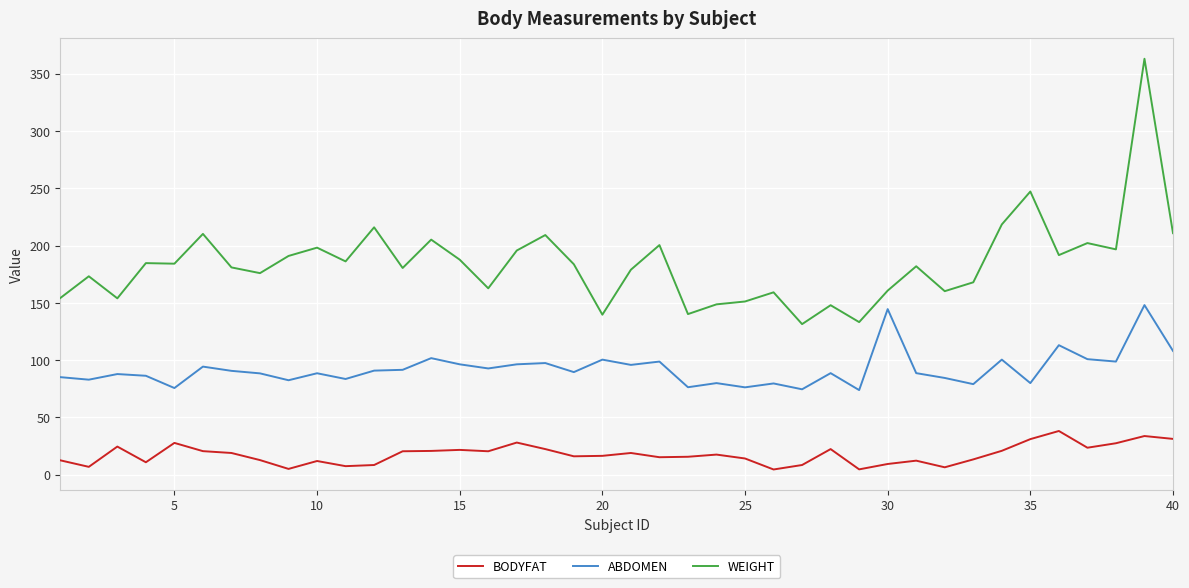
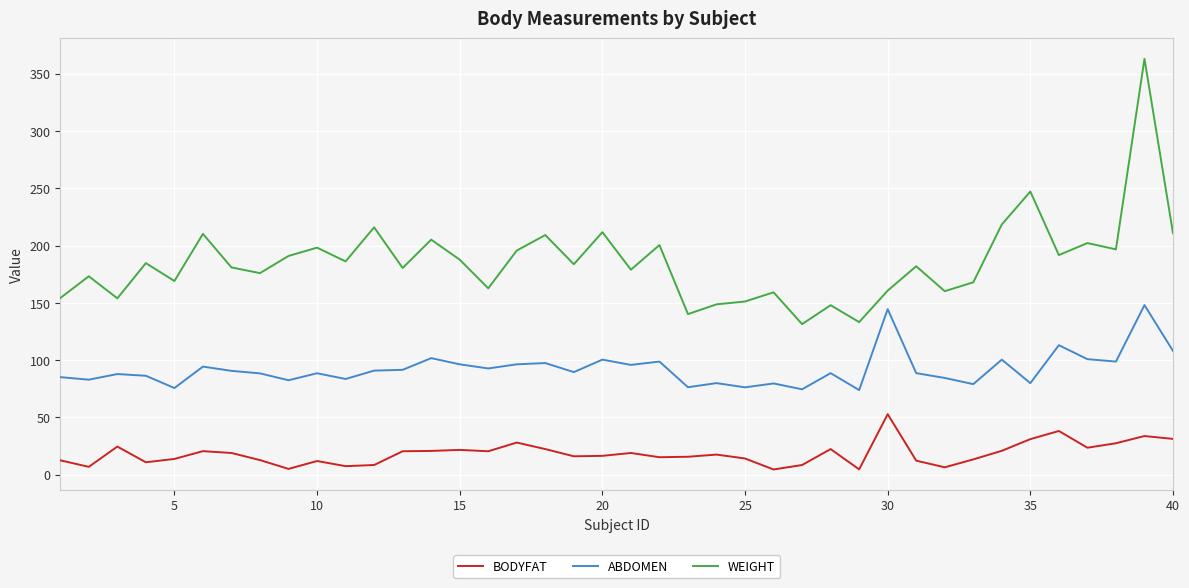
  {
    "BODYFAT": {
-     "5": 28,
+     "5": 14,
      "10": 12,
      "15": 22,
      "20": 17,
      "25": 14,
-     "30": 9,
+     "30": 53,
      "35": 31,
      "40": 31
    },
    "ABDOMEN": {
      "5": 76,
      "10": 89,
      "15": 96,
      "20": 101,
      "25": 76,
      "30": 145,
      "35": 80,
      "40": 108
    },
    "WEIGHT": {
-     "5": 184,
+     "5": 169,
      "10": 198,
      "15": 188,
-     "20": 140,
+     "20": 212,
      "25": 151,
      "30": 161,
      "35": 247,
      "40": 211
    }
  }
